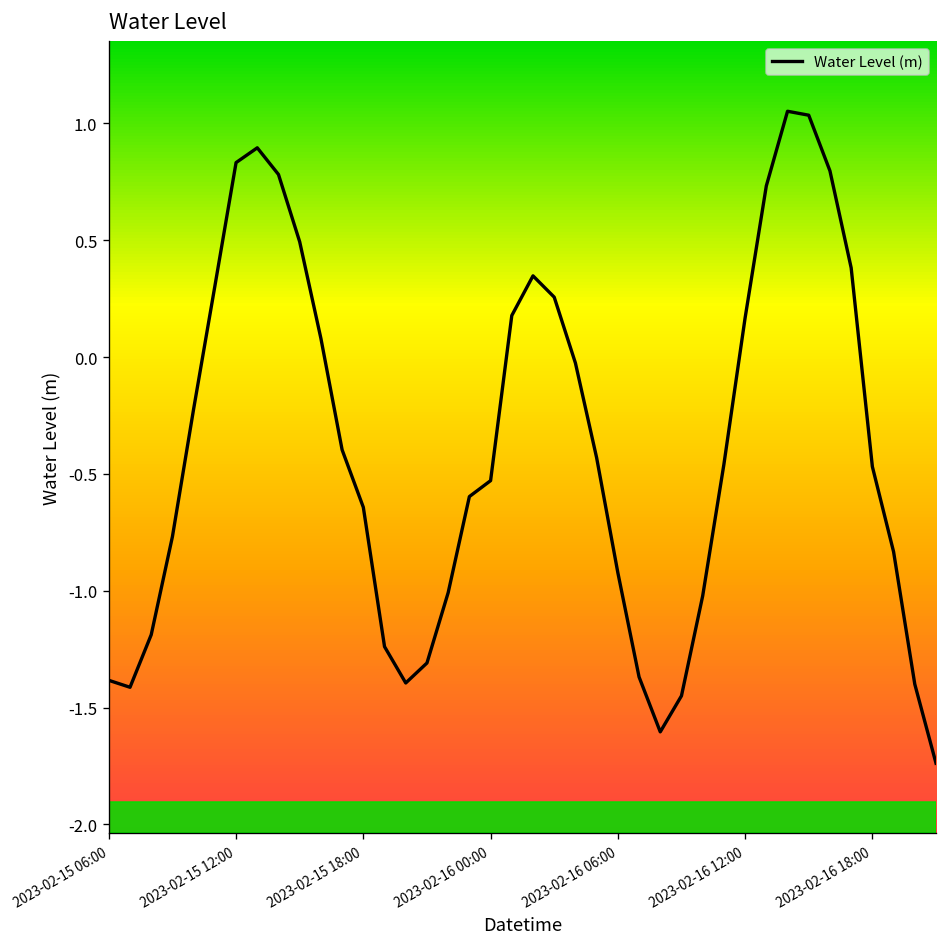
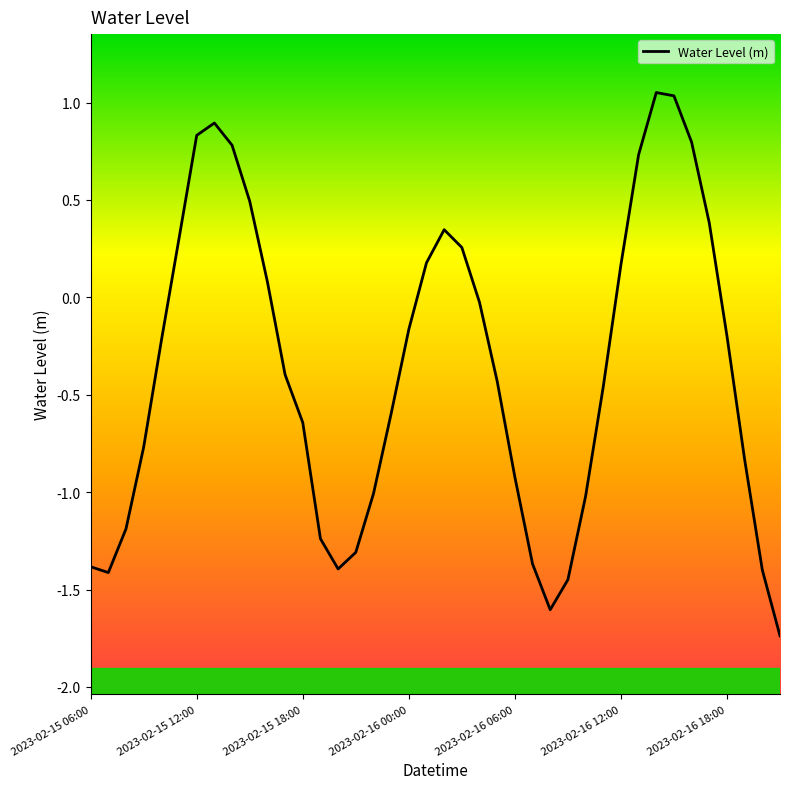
  {
    "2023-02-15 06:00": -1.38,
    "2023-02-15 12:00": 0.83,
    "2023-02-15 18:00": -0.64,
-   "2023-02-16 00:00": -0.53,
+   "2023-02-16 00:00": -0.16,
    "2023-02-16 06:00": -0.92,
    "2023-02-16 12:00": 0.17,
-   "2023-02-16 18:00": -0.47
+   "2023-02-16 18:00": -0.20
  }
